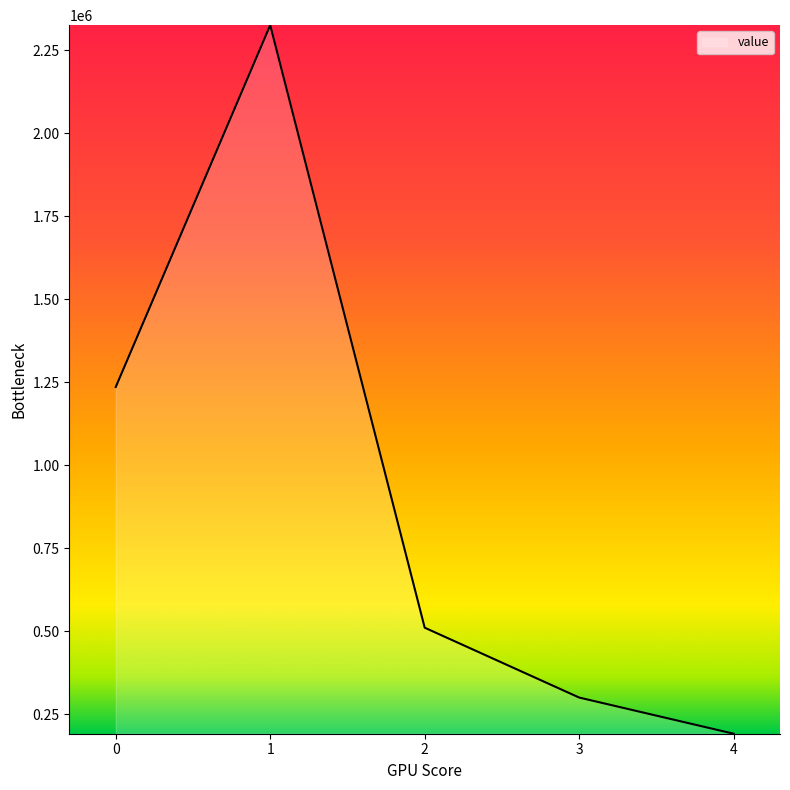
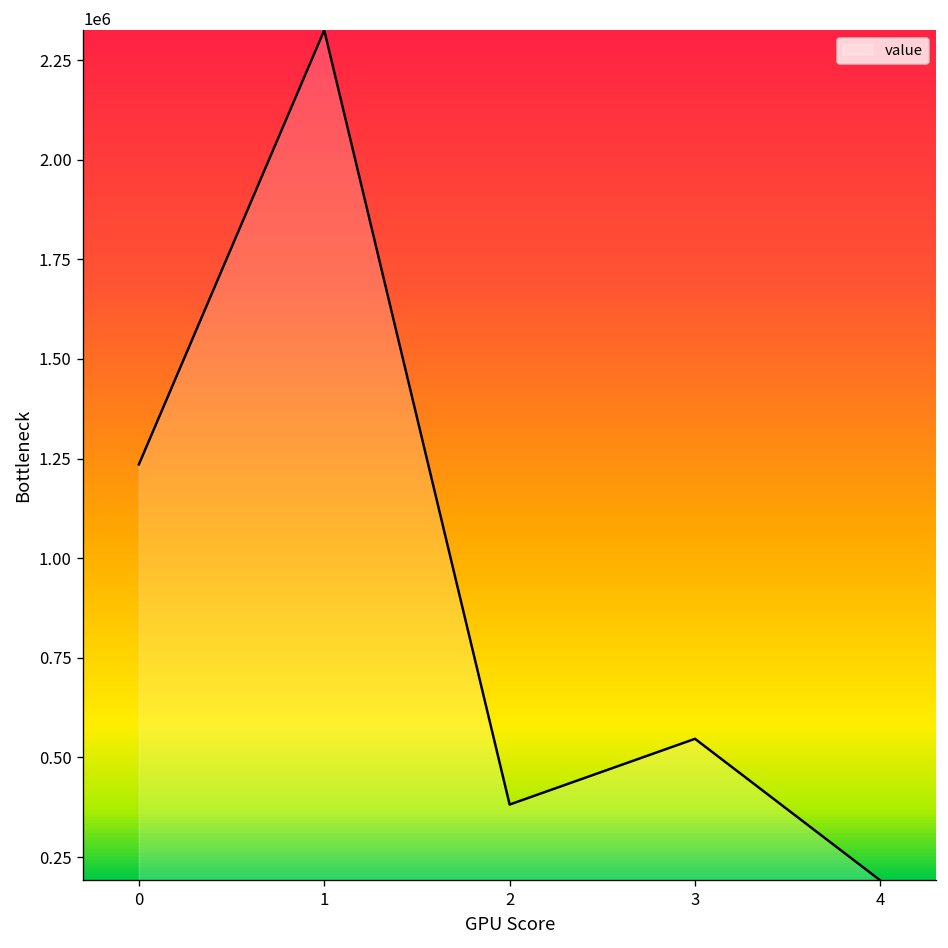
  {
    "0": 1240000,
    "1": 2330000,
-   "2": 510000,
-   "3": 300000,
+   "2": 380000,
+   "3": 550000,
    "4": 190000
  }
